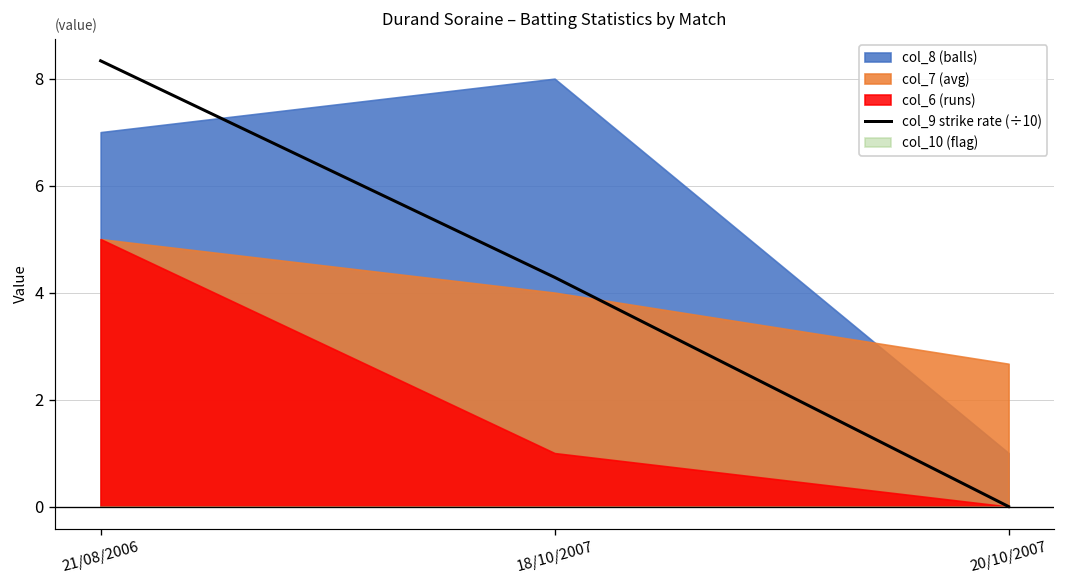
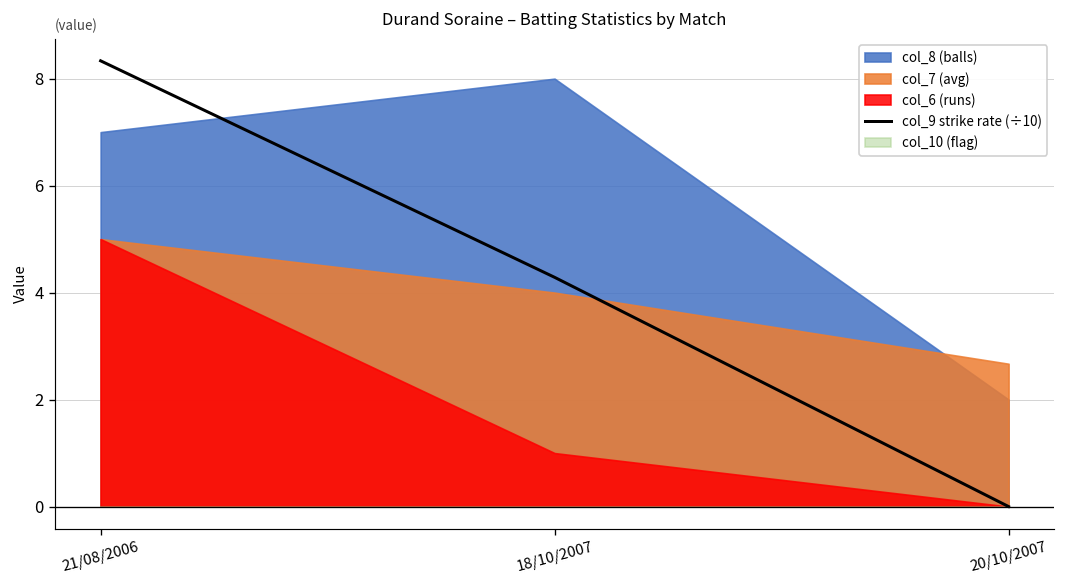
  {
    "col_9 strike rate (÷10)": {
      "21/08/2006": 8.3,
      "18/10/2007": 4.3
    },
    "col_8 (balls)": {
      "21/08/2006": 7,
      "18/10/2007": 8,
-     "20/10/2007": 1
+     "20/10/2007": 2
    },
    "col_7 (avg)": {
      "18/10/2007": 4,
      "20/10/2007": 2.7
    },
    "col_6 (runs)": {
      "18/10/2007": 1
    },
    "col_10 (flag)": {
      "21/08/2006": 0,
      "18/10/2007": 0
    }
  }
